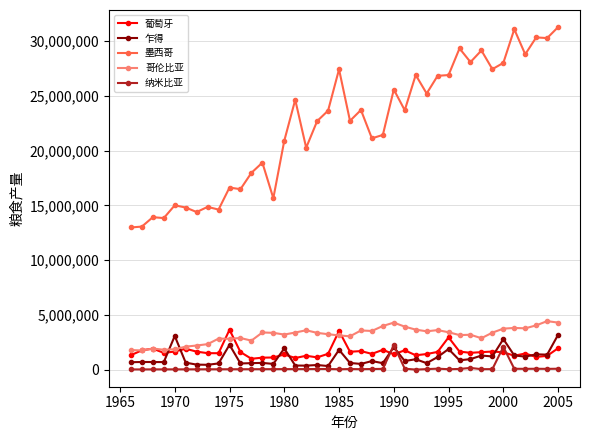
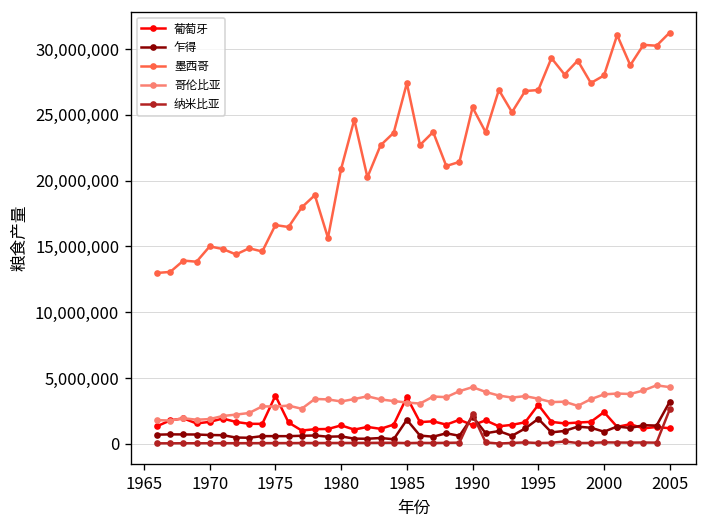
  {
    "葡萄牙": {
      "1975": "3,700,000",
      "1980": "1,400,000",
      "1985": "3,600,000",
      "1990": "1,400,000",
      "1995": "3,000,000",
-     "2000": "1,600,000",
-     "2005": "2,000,000"
+     "2000": "2,400,000",
+     "2005": "1,200,000"
    },
    "乍得": {
-     "1970": "3,100,000",
-     "1975": "2,300,000",
-     "1980": "2,000,000",
+     "1970": "700,000",
+     "1975": "600,000",
+     "1980": "600,000",
      "1985": "1,800,000",
      "1995": "1,900,000",
-     "2000": "2,800,000",
+     "2000": "900,000",
      "2005": "3,200,000"
    },
    "纳米比亚": {
      "1970": "100,000",
      "1975": "100,000",
      "1980": "100,000",
      "1985": "100,000",
      "1995": "100,000",
-     "2000": "2,100,000",
-     "2005": "100,000"
+     "2000": "100,000",
+     "2005": "2,600,000"
    }
  }
